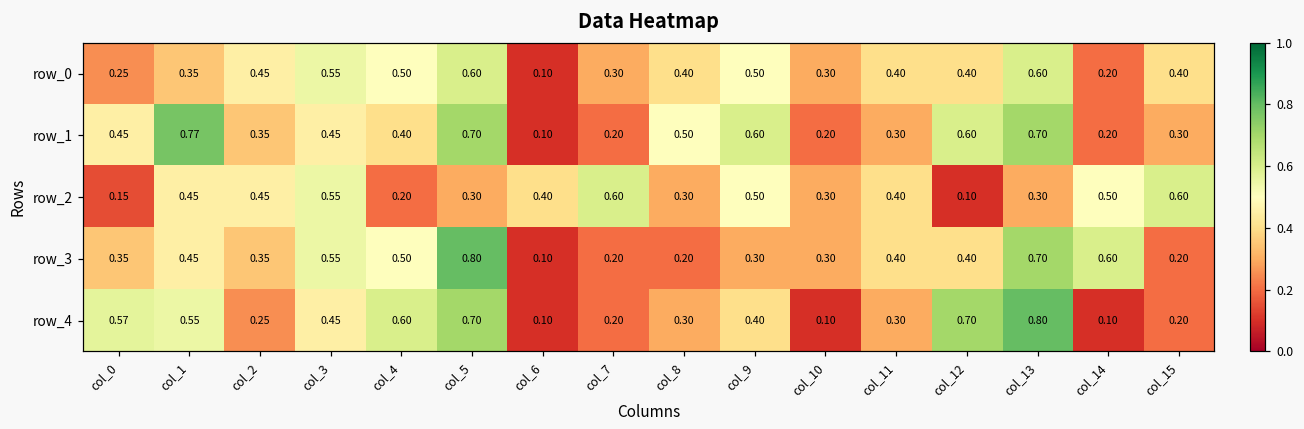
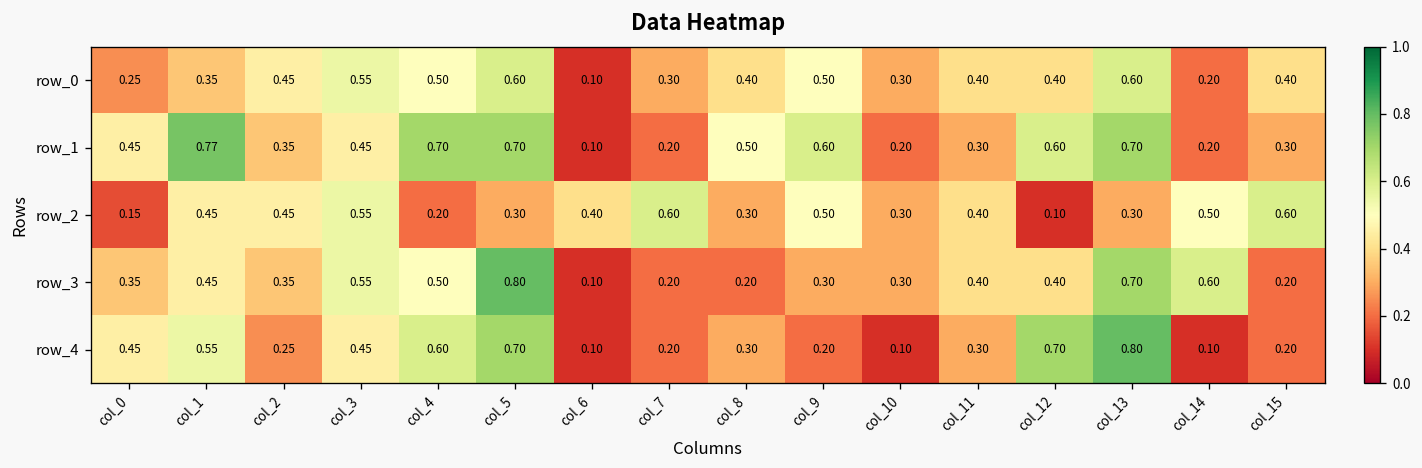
  {
    "row_0": {
      "col_0": 0.25,
      "col_1": 0.35,
      "col_2": 0.45,
      "col_3": 0.55,
      "col_4": 0.50,
      "col_5": 0.60,
      "col_6": 0.10,
      "col_7": 0.30,
      "col_8": 0.40,
      "col_9": 0.50,
      "col_10": 0.30,
      "col_11": 0.40,
      "col_12": 0.40,
      "col_13": 0.60,
      "col_14": 0.20,
      "col_15": 0.40
    },
    "row_1": {
      "col_0": 0.45,
      "col_1": 0.77,
      "col_2": 0.35,
      "col_3": 0.45,
-     "col_4": 0.40,
+     "col_4": 0.70,
      "col_5": 0.70,
      "col_6": 0.10,
      "col_7": 0.20,
      "col_8": 0.50,
      "col_9": 0.60,
      "col_10": 0.20,
      "col_11": 0.30,
      "col_12": 0.60,
      "col_13": 0.70,
      "col_14": 0.20,
      "col_15": 0.30
    },
    "row_2": {
      "col_0": 0.15,
      "col_1": 0.45,
      "col_2": 0.45,
      "col_3": 0.55,
      "col_4": 0.20,
      "col_5": 0.30,
      "col_6": 0.40,
      "col_7": 0.60,
      "col_8": 0.30,
      "col_9": 0.50,
      "col_10": 0.30,
      "col_11": 0.40,
      "col_12": 0.10,
      "col_13": 0.30,
      "col_14": 0.50,
      "col_15": 0.60
    },
    "row_3": {
      "col_0": 0.35,
      "col_1": 0.45,
      "col_2": 0.35,
      "col_3": 0.55,
      "col_4": 0.50,
      "col_5": 0.80,
      "col_6": 0.10,
      "col_7": 0.20,
      "col_8": 0.20,
      "col_9": 0.30,
      "col_10": 0.30,
      "col_11": 0.40,
      "col_12": 0.40,
      "col_13": 0.70,
      "col_14": 0.60,
      "col_15": 0.20
    },
    "row_4": {
-     "col_0": 0.57,
+     "col_0": 0.45,
      "col_1": 0.55,
      "col_2": 0.25,
      "col_3": 0.45,
      "col_4": 0.60,
      "col_5": 0.70,
      "col_6": 0.10,
      "col_7": 0.20,
      "col_8": 0.30,
-     "col_9": 0.40,
+     "col_9": 0.20,
      "col_10": 0.10,
      "col_11": 0.30,
      "col_12": 0.70,
      "col_13": 0.80,
      "col_14": 0.10,
      "col_15": 0.20
    }
  }
